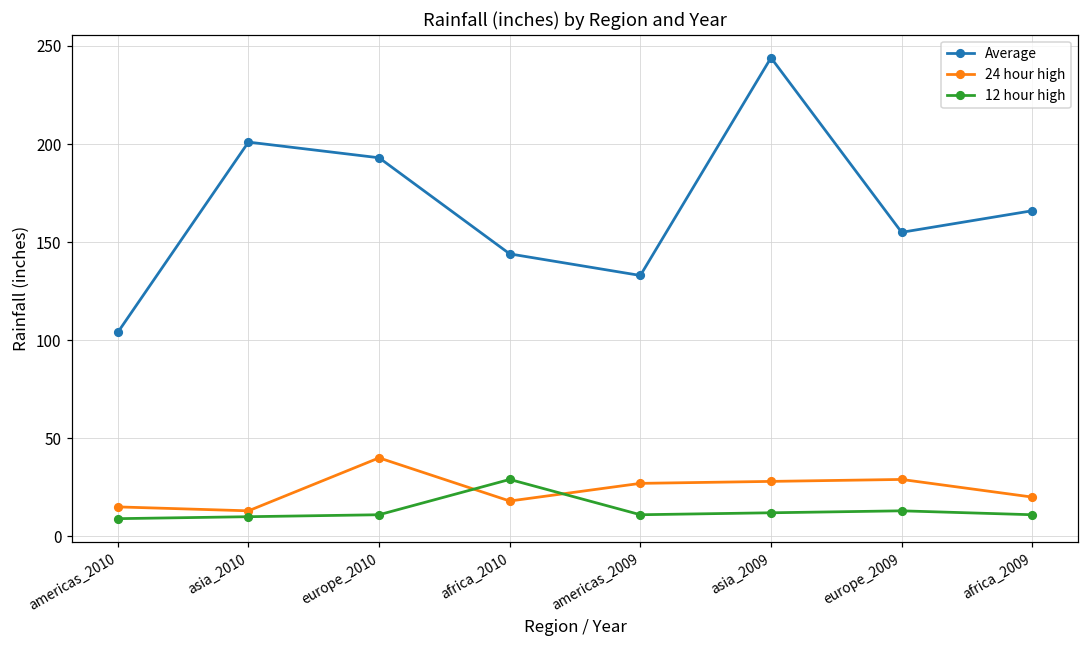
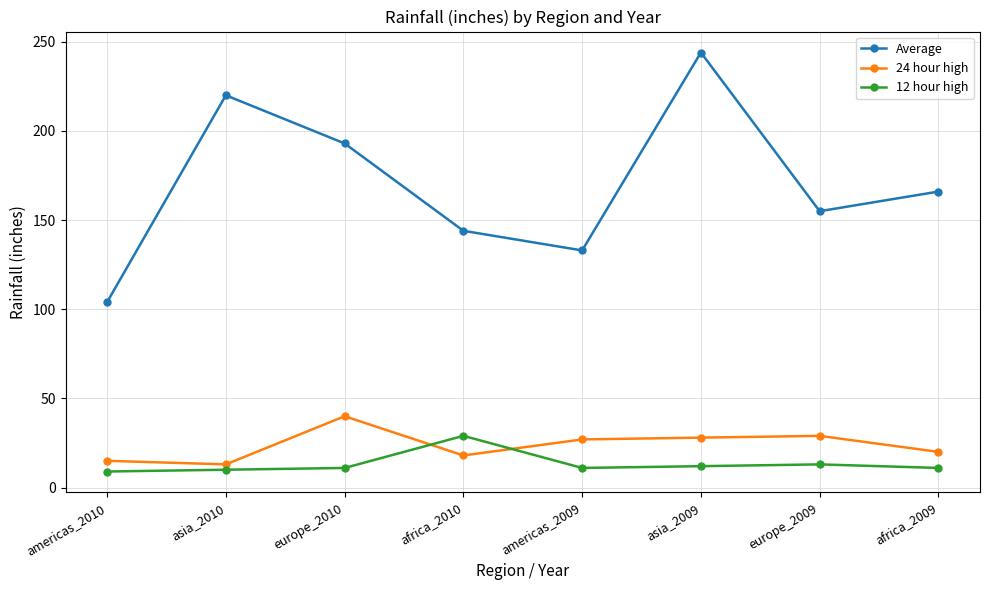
  {
    "Average": {
      "americas_2010": 104,
-     "asia_2010": 201,
+     "asia_2010": 220,
      "europe_2010": 193,
      "africa_2010": 144,
      "americas_2009": 133,
      "asia_2009": 244,
      "europe_2009": 155,
      "africa_2009": 166
    },
    "24 hour high": {
      "americas_2010": 15,
      "asia_2010": 13,
      "europe_2010": 40,
      "africa_2010": 18,
      "americas_2009": 27,
      "asia_2009": 28,
      "europe_2009": 29,
      "africa_2009": 20
    },
    "12 hour high": {
      "americas_2010": 9,
      "asia_2010": 10,
      "europe_2010": 11,
      "africa_2010": 29,
      "americas_2009": 11,
      "asia_2009": 12,
      "europe_2009": 13,
      "africa_2009": 11
    }
  }
